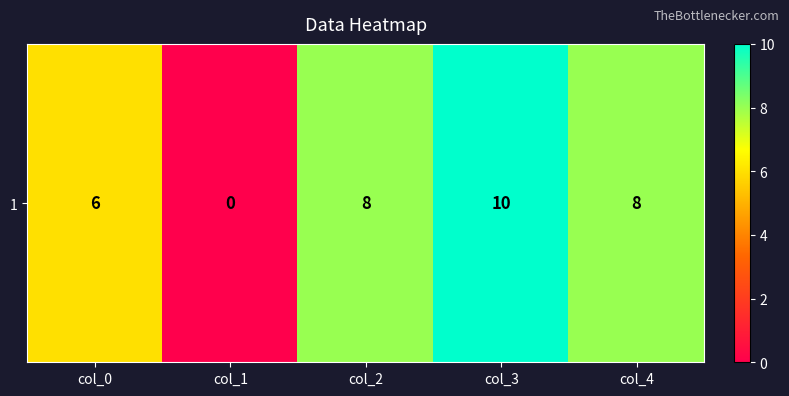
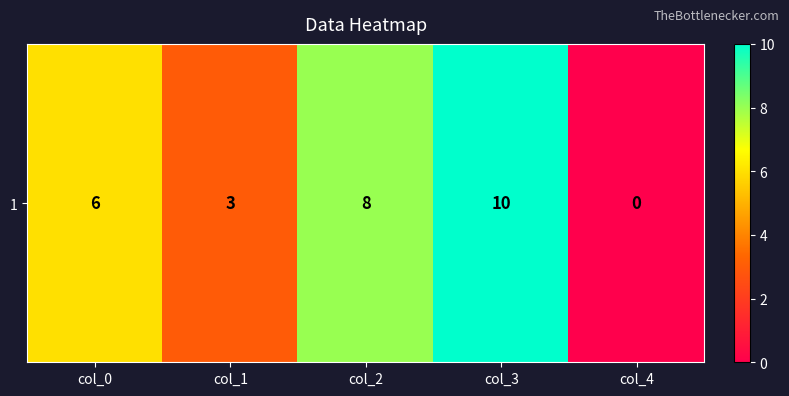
  {
    "1": {
      "col_0": 6,
-     "col_1": 0,
+     "col_1": 3,
      "col_2": 8,
      "col_3": 10,
-     "col_4": 8
+     "col_4": 0
    }
  }
